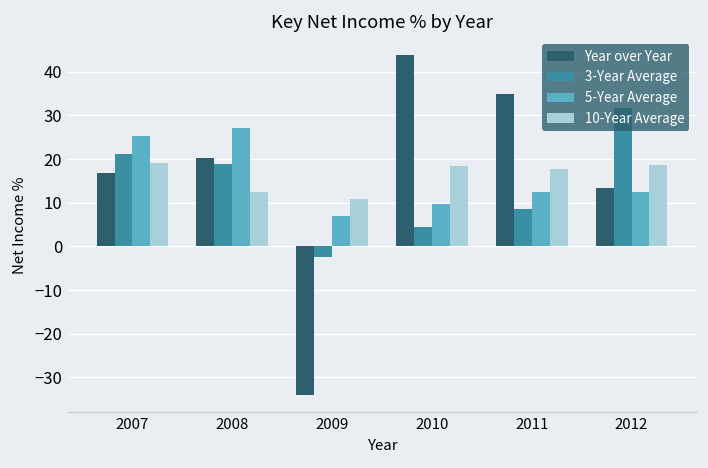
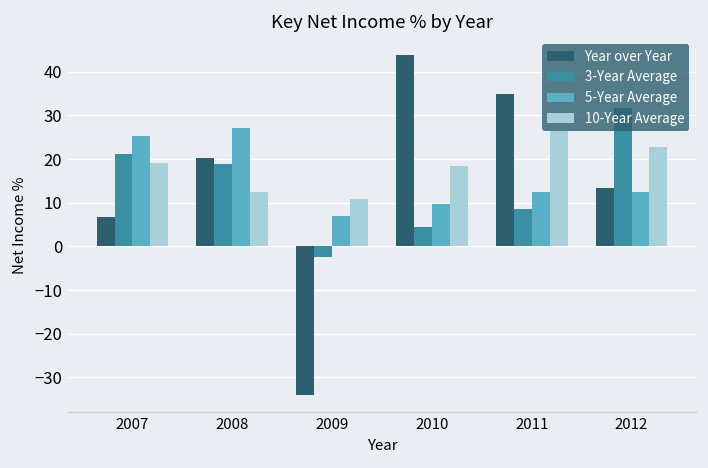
  {
    "Year over Year": {
-     "2007": 17,
+     "2007": 7,
      "2008": 20,
      "2009": -34,
      "2010": 44,
      "2011": 35,
      "2012": 13
    },
    "10-Year Average": {
      "2007": 19,
      "2008": 12,
      "2009": 11,
      "2010": 18,
-     "2011": 18,
-     "2012": 19
+     "2011": 27,
+     "2012": 23
    }
  }
